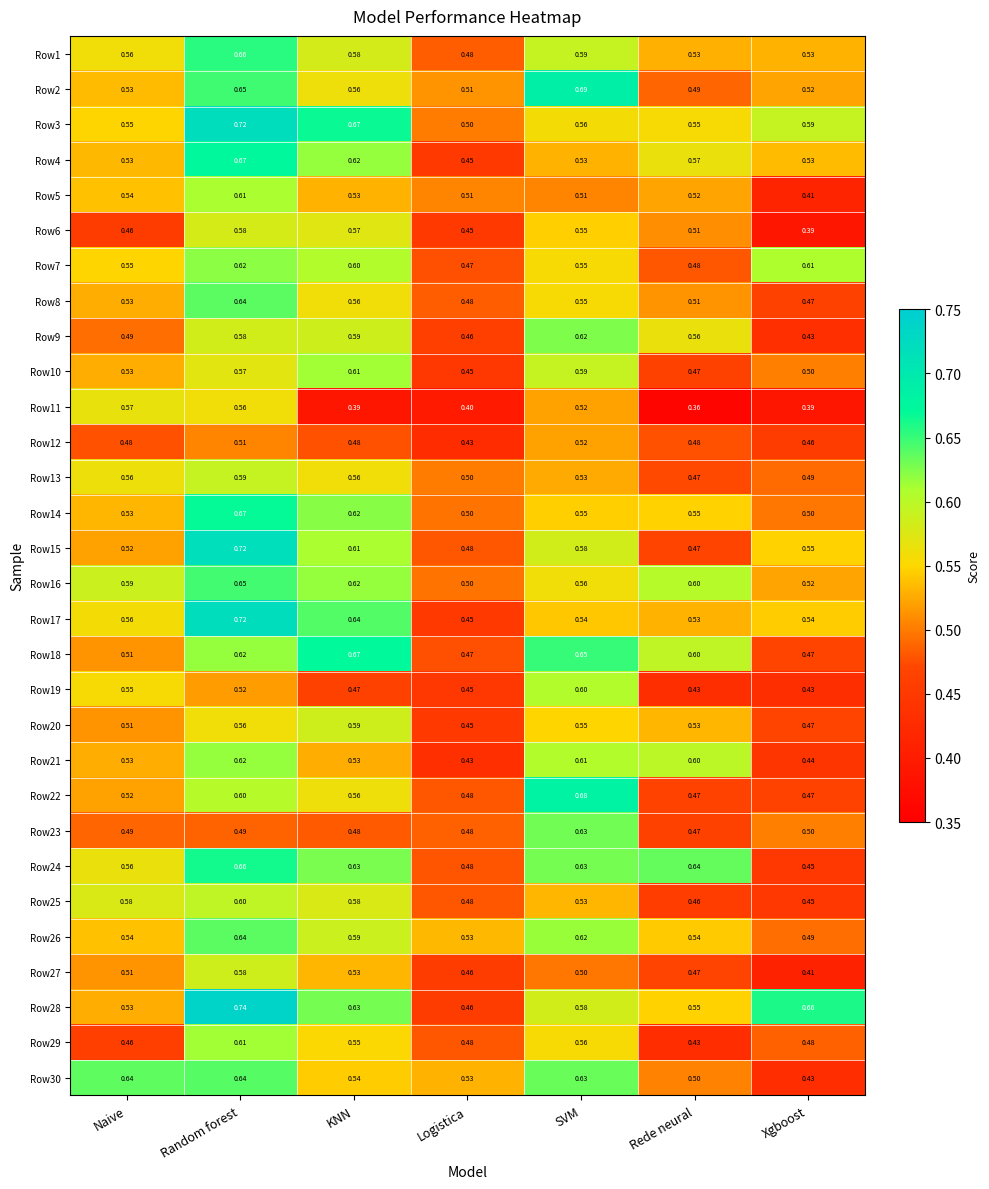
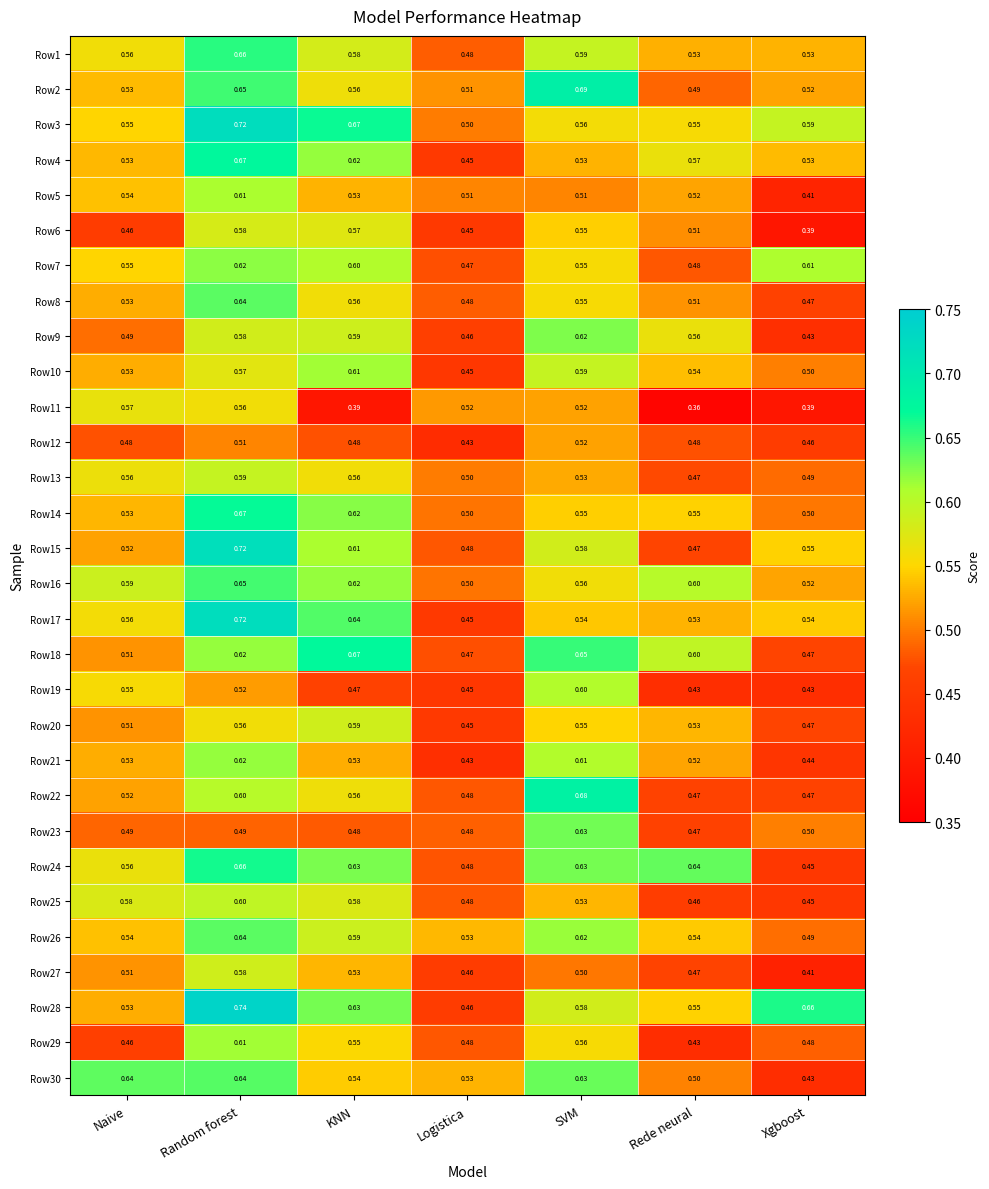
  {
    "Row10": {
      "Naive": 0.53,
      "Random forest": 0.57,
      "KNN": 0.61,
      "Logistica": 0.45,
      "SVM": 0.59,
-     "Rede neural": 0.47,
+     "Rede neural": 0.54,
      "Xgboost": 0.50
    },
    "Row11": {
      "Naive": 0.57,
      "Random forest": 0.56,
      "KNN": 0.39,
-     "Logistica": 0.40,
+     "Logistica": 0.52,
      "SVM": 0.52,
      "Rede neural": 0.36,
      "Xgboost": 0.39
    },
    "Row21": {
      "Naive": 0.53,
      "Random forest": 0.62,
      "KNN": 0.53,
      "Logistica": 0.43,
      "SVM": 0.61,
-     "Rede neural": 0.60,
+     "Rede neural": 0.52,
      "Xgboost": 0.44
    }
  }
